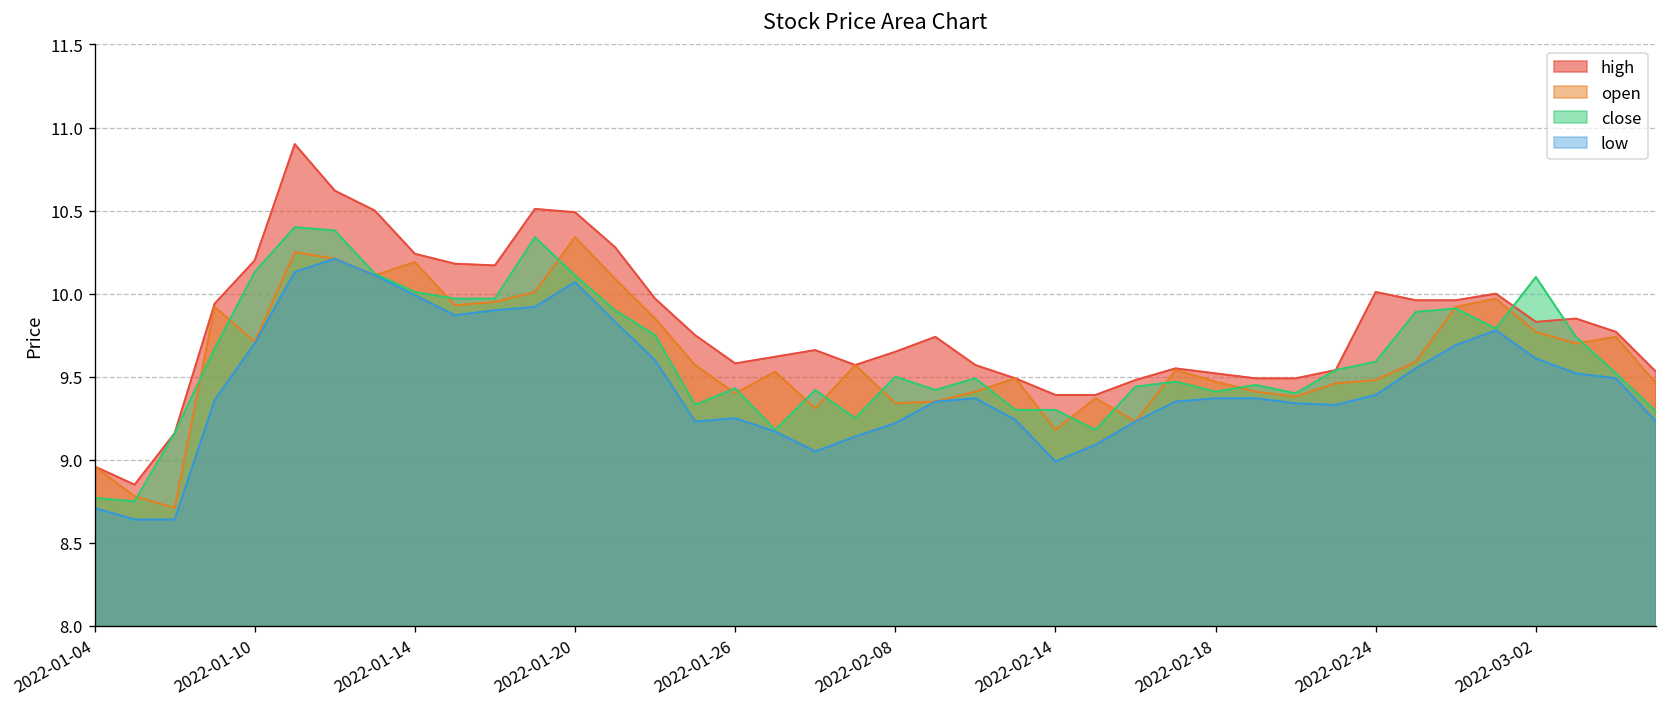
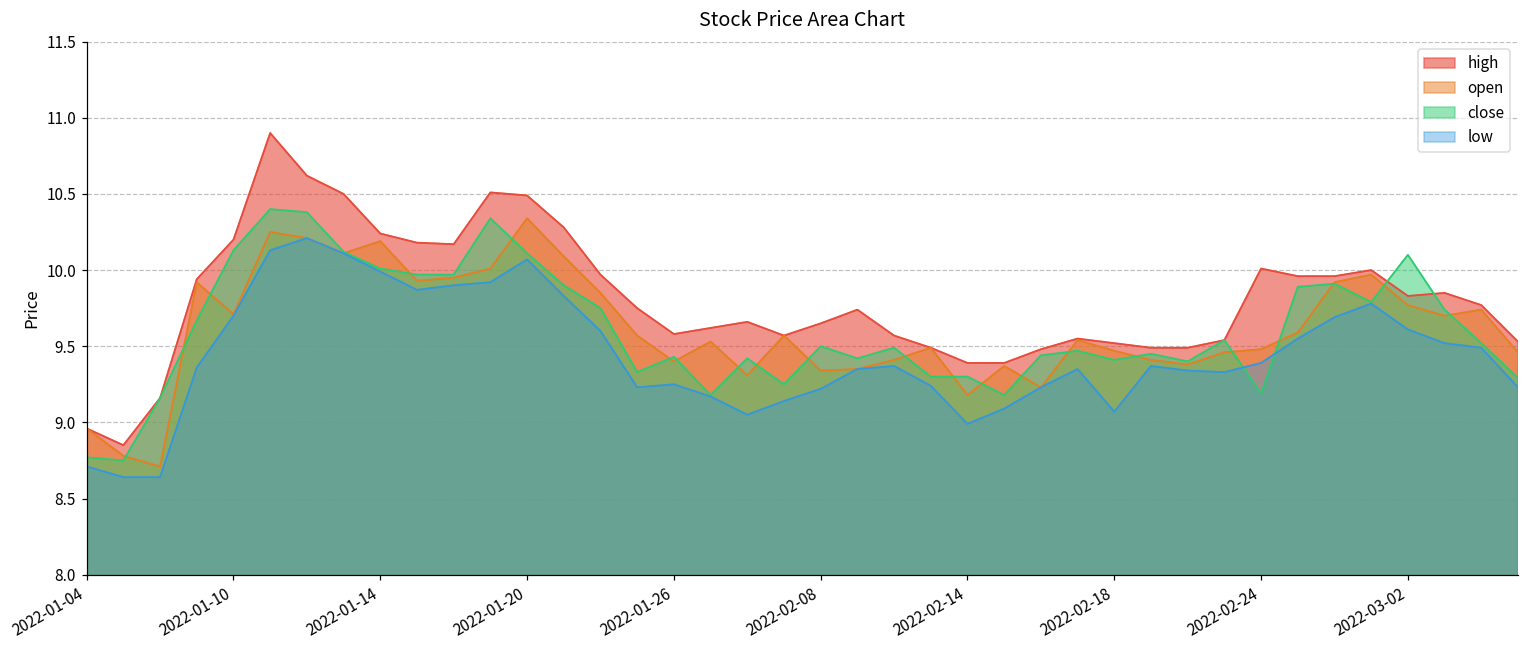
  {
    "close": {
      "2022-01-04": 8.77,
      "2022-01-10": 10.13,
      "2022-01-14": 10.01,
      "2022-01-20": 10.11,
      "2022-01-26": 9.43,
      "2022-02-08": 9.50,
      "2022-02-14": 9.30,
      "2022-02-18": 9.41,
-     "2022-02-24": 9.59,
+     "2022-02-24": 9.19,
      "2022-03-02": 10.10
    },
    "low": {
      "2022-01-04": 8.71,
      "2022-01-14": 9.99,
      "2022-01-20": 10.07,
      "2022-01-26": 9.25,
      "2022-02-08": 9.22,
      "2022-02-14": 8.99,
-     "2022-02-18": 9.37,
+     "2022-02-18": 9.07,
      "2022-02-24": 9.39,
      "2022-03-02": 9.61
    }
  }
